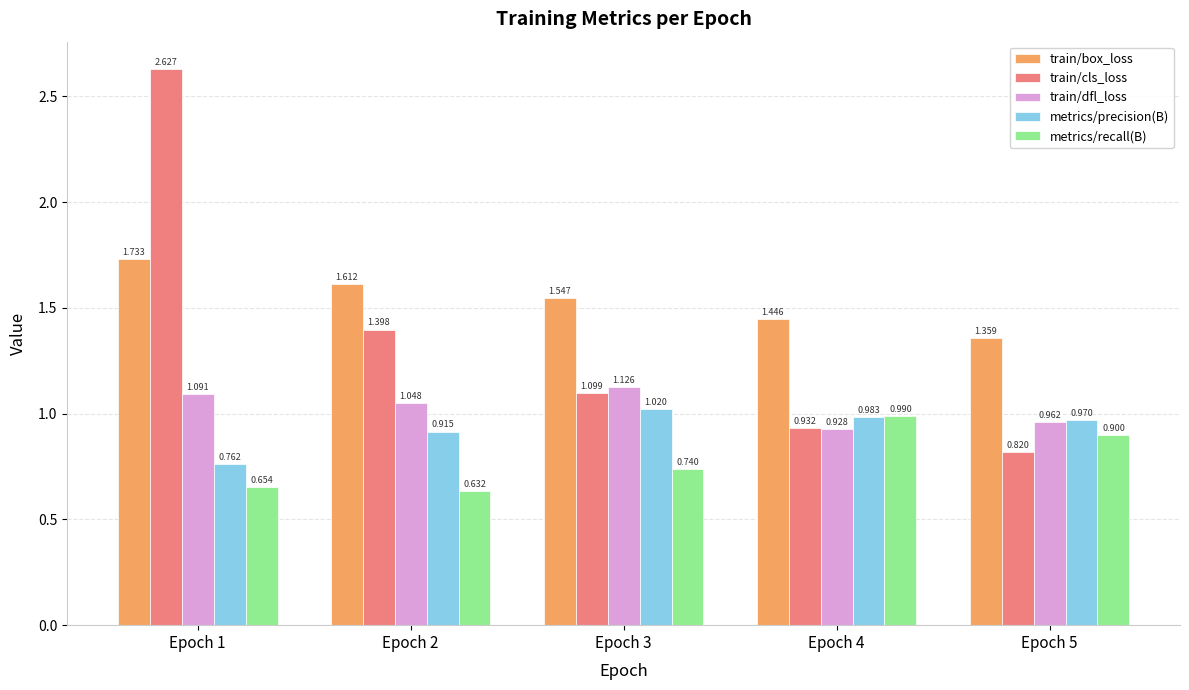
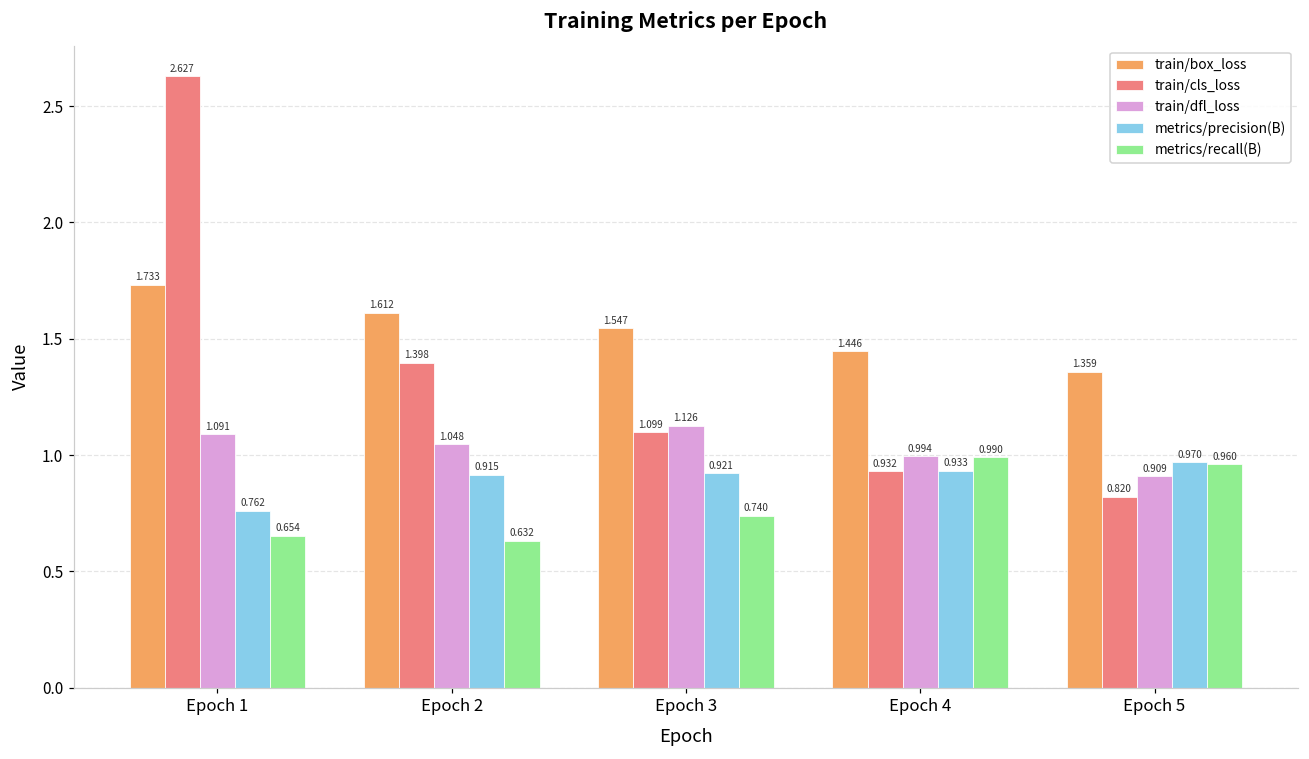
  {
    "train/dfl_loss": {
      "Epoch 1": 1.091,
      "Epoch 2": 1.048,
      "Epoch 3": 1.126,
-     "Epoch 4": 0.928,
-     "Epoch 5": 0.962
+     "Epoch 4": 0.994,
+     "Epoch 5": 0.909
    },
    "metrics/precision(B)": {
      "Epoch 1": 0.762,
      "Epoch 2": 0.915,
-     "Epoch 3": 1.020,
-     "Epoch 4": 0.983,
+     "Epoch 3": 0.921,
+     "Epoch 4": 0.933,
      "Epoch 5": 0.970
    },
    "metrics/recall(B)": {
      "Epoch 1": 0.654,
      "Epoch 2": 0.632,
      "Epoch 3": 0.740,
      "Epoch 4": 0.990,
-     "Epoch 5": 0.900
+     "Epoch 5": 0.960
    }
  }
